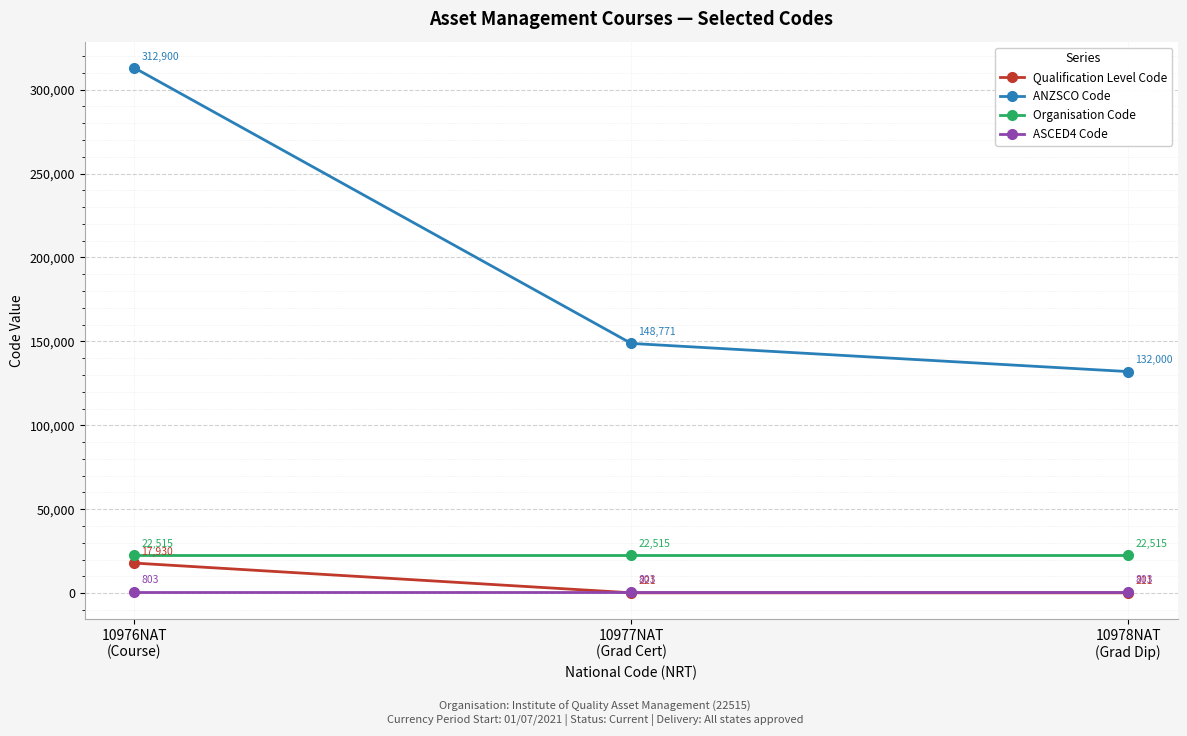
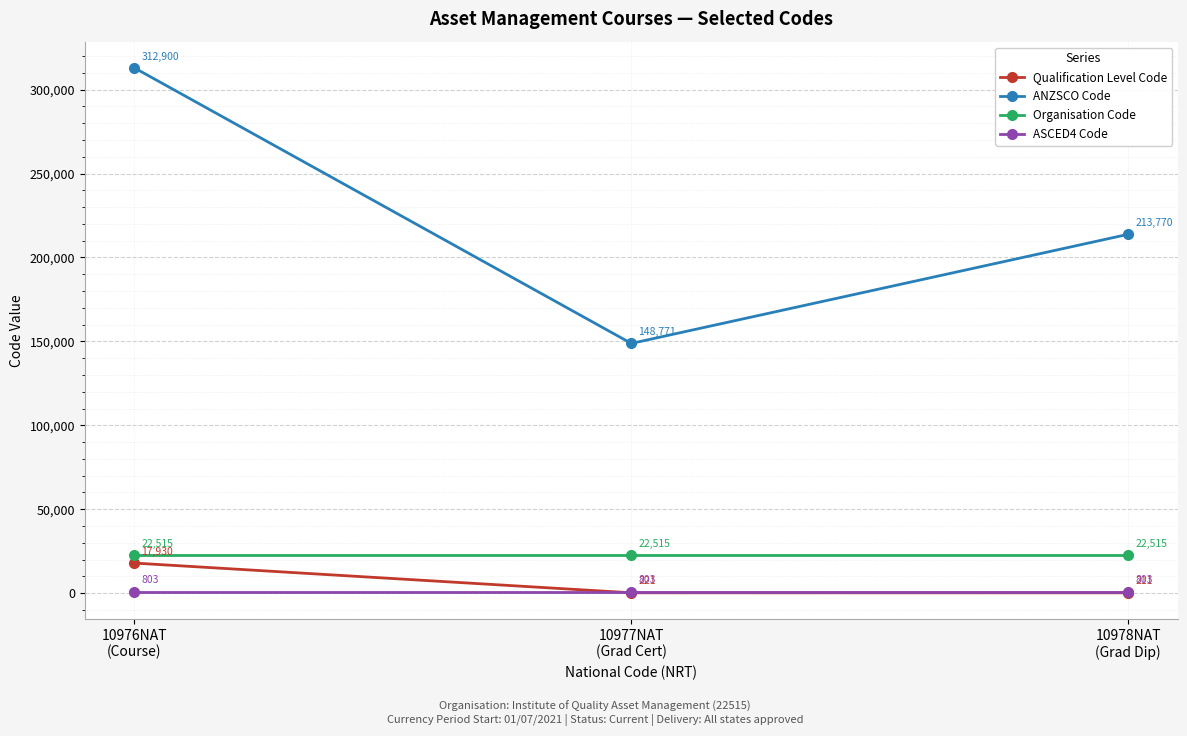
  {
    "ANZSCO Code": {
      "10976NAT (Course)": "312,900",
      "10977NAT (Grad Cert)": "148,771",
-     "10978NAT (Grad Dip)": "132,000"
+     "10978NAT (Grad Dip)": "213,770"
    },
    "Organisation Code": {
      "10977NAT (Grad Cert)": "22,515",
      "10978NAT (Grad Dip)": "22,515"
    },
    "ASCED4 Code": {
      "10976NAT (Course)": "803"
    }
  }
